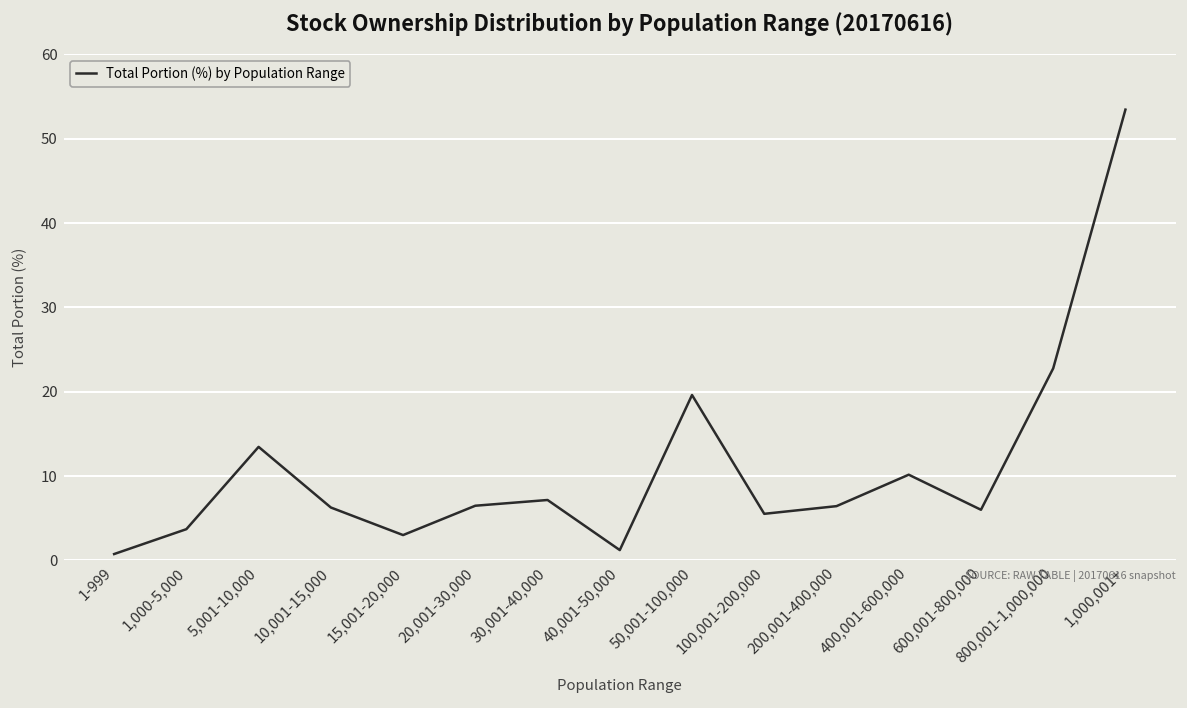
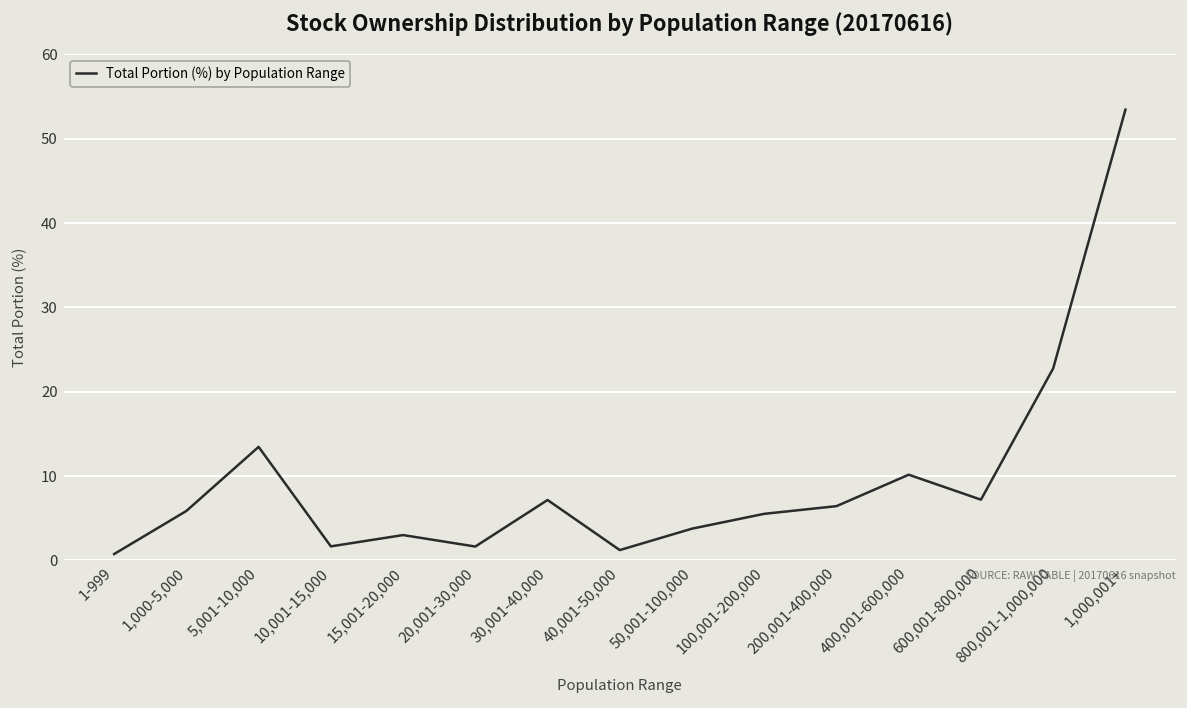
  {
    "1-999": 1,
-   "1,000-5,000": 4,
+   "1,000-5,000": 6,
    "5,001-10,000": 13,
-   "10,001-15,000": 6,
+   "10,001-15,000": 2,
    "15,001-20,000": 3,
-   "20,001-30,000": 6,
+   "20,001-30,000": 2,
    "30,001-40,000": 7,
    "40,001-50,000": 1,
-   "50,001-100,000": 20,
+   "50,001-100,000": 4,
    "100,001-200,000": 6,
    "200,001-400,000": 6,
    "400,001-600,000": 10,
-   "600,001-800,000": 6,
+   "600,001-800,000": 7,
    "800,001-1,000,000": 23,
    "1,000,001+": 53
  }
